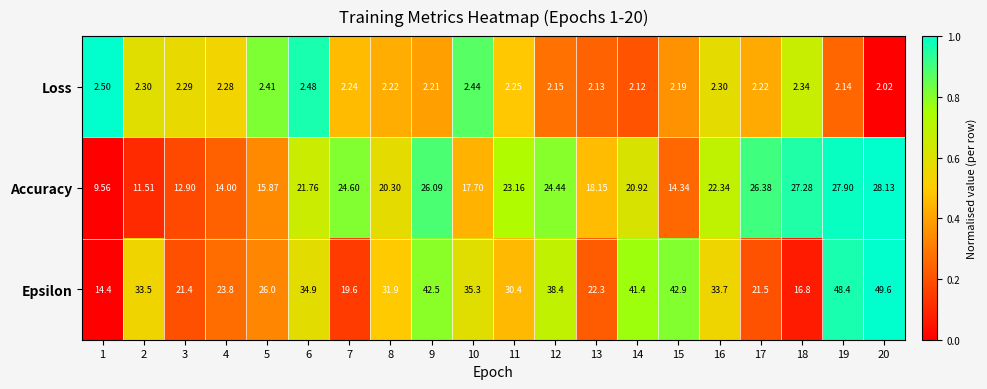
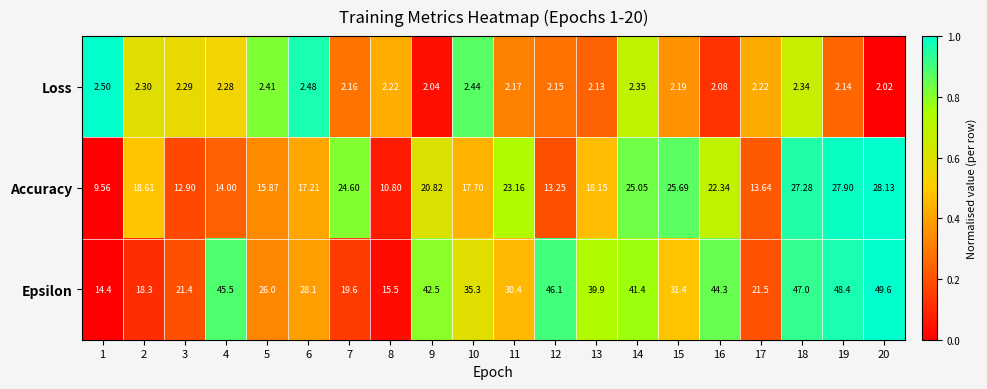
  {
    "Loss": {
      "1": 2.50,
      "2": 2.30,
      "3": 2.29,
      "4": 2.28,
      "5": 2.41,
      "6": 2.48,
-     "7": 2.24,
+     "7": 2.16,
      "8": 2.22,
-     "9": 2.21,
+     "9": 2.04,
      "10": 2.44,
-     "11": 2.25,
+     "11": 2.17,
      "12": 2.15,
      "13": 2.13,
-     "14": 2.12,
+     "14": 2.35,
      "15": 2.19,
-     "16": 2.30,
+     "16": 2.08,
      "17": 2.22,
      "18": 2.34,
      "19": 2.14,
      "20": 2.02
    },
    "Accuracy": {
      "1": 9.56,
-     "2": 11.51,
+     "2": 18.61,
      "3": 12.90,
      "4": 14.00,
      "5": 15.87,
-     "6": 21.76,
+     "6": 17.21,
      "7": 24.60,
-     "8": 20.30,
-     "9": 26.09,
+     "8": 10.80,
+     "9": 20.82,
      "10": 17.70,
      "11": 23.16,
-     "12": 24.44,
+     "12": 13.25,
      "13": 18.15,
-     "14": 20.92,
-     "15": 14.34,
+     "14": 25.05,
+     "15": 25.69,
      "16": 22.34,
-     "17": 26.38,
+     "17": 13.64,
      "18": 27.28,
      "19": 27.90,
      "20": 28.13
    },
    "Epsilon": {
      "1": 14.4,
-     "2": 33.5,
+     "2": 18.3,
      "3": 21.4,
-     "4": 23.8,
+     "4": 45.5,
      "5": 26.0,
-     "6": 34.9,
+     "6": 28.1,
      "7": 19.6,
-     "8": 31.9,
+     "8": 15.5,
      "9": 42.5,
      "10": 35.3,
      "11": 30.4,
-     "12": 38.4,
-     "13": 22.3,
+     "12": 46.1,
+     "13": 39.9,
      "14": 41.4,
-     "15": 42.9,
-     "16": 33.7,
+     "15": 31.4,
+     "16": 44.3,
      "17": 21.5,
-     "18": 16.8,
+     "18": 47.0,
      "19": 48.4,
      "20": 49.6
    }
  }
